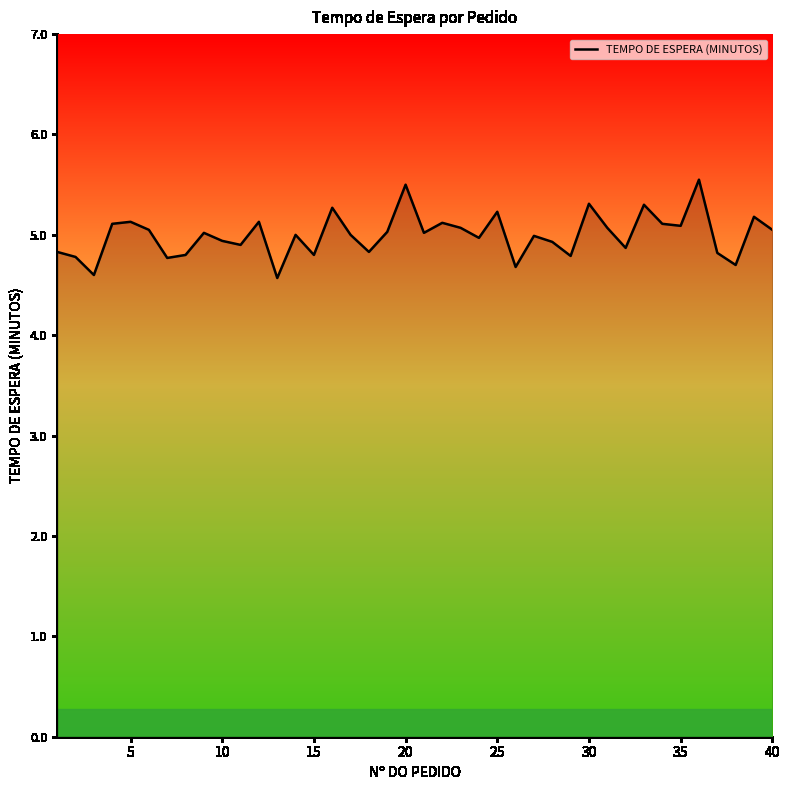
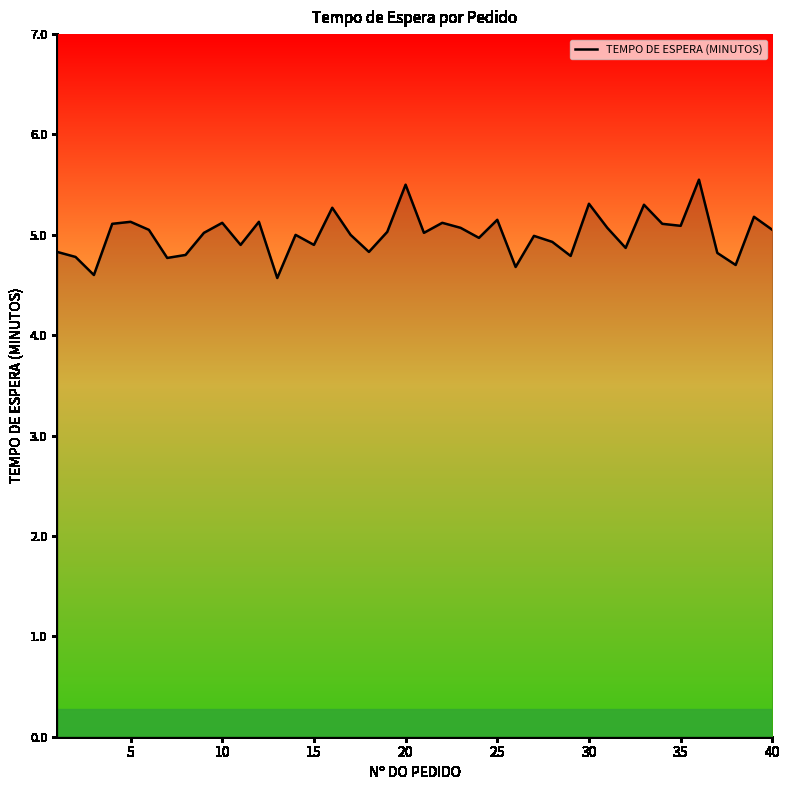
  {
    "5": 5.13,
-   "10": 4.94,
-   "15": 4.8,
+   "10": 5.12,
+   "15": 4.9,
    "20": 5.50,
-   "25": 5.23,
+   "25": 5.15,
    "30": 5.31,
    "35": 5.09,
    "40": 5.05
  }
